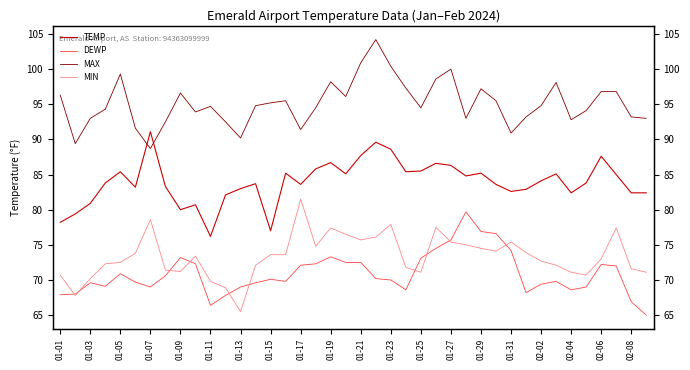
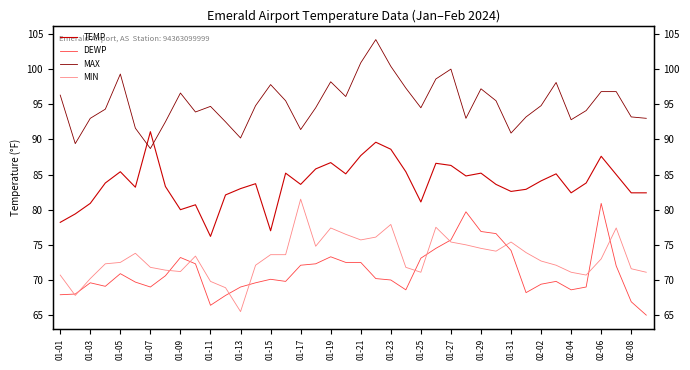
  {
    "TEMP": {
      "01-01": 78,
      "01-03": 81,
      "01-05": 85,
      "01-07": 91,
      "01-09": 80,
      "01-11": 76,
      "01-13": 83,
      "01-15": 77,
      "01-17": 84,
      "01-19": 87,
      "01-21": 88,
      "01-23": 89,
-     "01-25": 86,
+     "01-25": 81,
      "01-27": 86,
      "01-29": 85,
      "01-31": 83,
      "02-02": 84,
      "02-04": 82,
      "02-06": 88,
      "02-08": 82
    },
    "DEWP": {
      "01-01": 68,
      "01-03": 70,
      "01-05": 71,
      "01-07": 69,
      "01-09": 73,
      "01-11": 66,
      "01-13": 69,
      "01-15": 70,
      "01-17": 72,
      "01-19": 73,
      "01-21": 73,
      "01-23": 70,
      "01-25": 73,
      "01-29": 77,
      "01-31": 74,
      "02-02": 69,
      "02-04": 69,
-     "02-06": 72,
+     "02-06": 81,
      "02-08": 67
    },
    "MAX": {
      "01-01": 96,
      "01-03": 93,
      "01-05": 99,
      "01-07": 89,
      "01-09": 97,
      "01-11": 95,
      "01-13": 90,
-     "01-15": 95,
+     "01-15": 98,
      "01-17": 91,
      "01-19": 98,
      "01-21": 101,
      "01-23": 100,
      "01-25": 95,
      "01-27": 100,
      "01-29": 97,
      "01-31": 91,
      "02-02": 95,
      "02-04": 93,
      "02-06": 97,
      "02-08": 93
    },
    "MIN": {
      "01-01": 71,
      "01-03": 70,
      "01-05": 73,
-     "01-07": 79,
+     "01-07": 72,
      "01-09": 71,
      "01-11": 70,
      "01-13": 66,
      "01-15": 74,
      "01-17": 82,
      "01-19": 77,
      "01-21": 76,
      "01-23": 78,
      "01-25": 71,
      "01-29": 75,
      "01-31": 75,
      "02-02": 73,
      "02-04": 71,
      "02-06": 73,
      "02-08": 72
    }
  }
